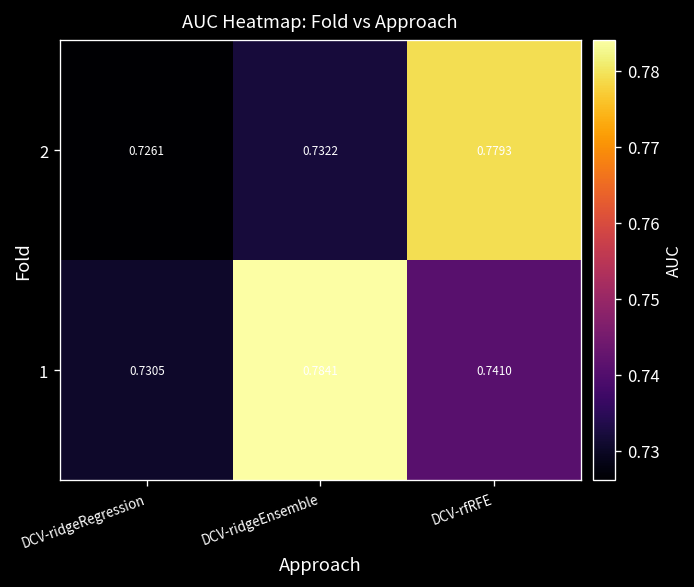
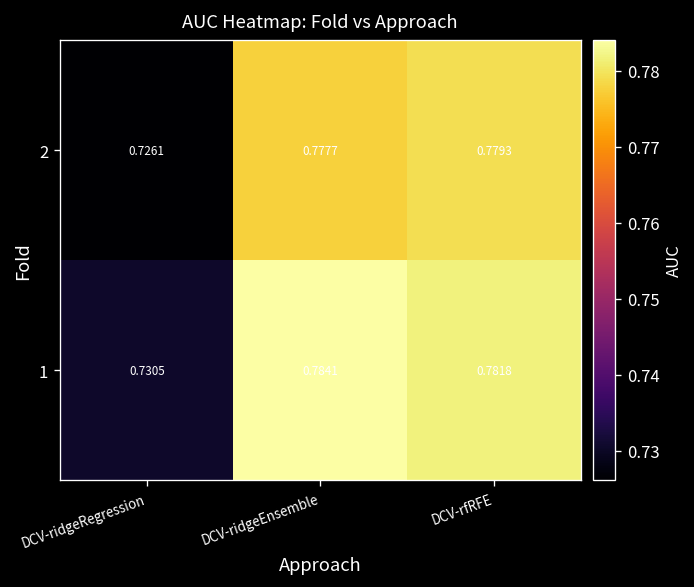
  {
    "2": {
      "DCV-ridgeRegression": 0.7261,
-     "DCV-ridgeEnsemble": 0.7322,
+     "DCV-ridgeEnsemble": 0.7777,
      "DCV-rfRFE": 0.7793
    },
    "1": {
      "DCV-ridgeRegression": 0.7305,
      "DCV-ridgeEnsemble": 0.7841,
-     "DCV-rfRFE": 0.7410
+     "DCV-rfRFE": 0.7818
    }
  }
